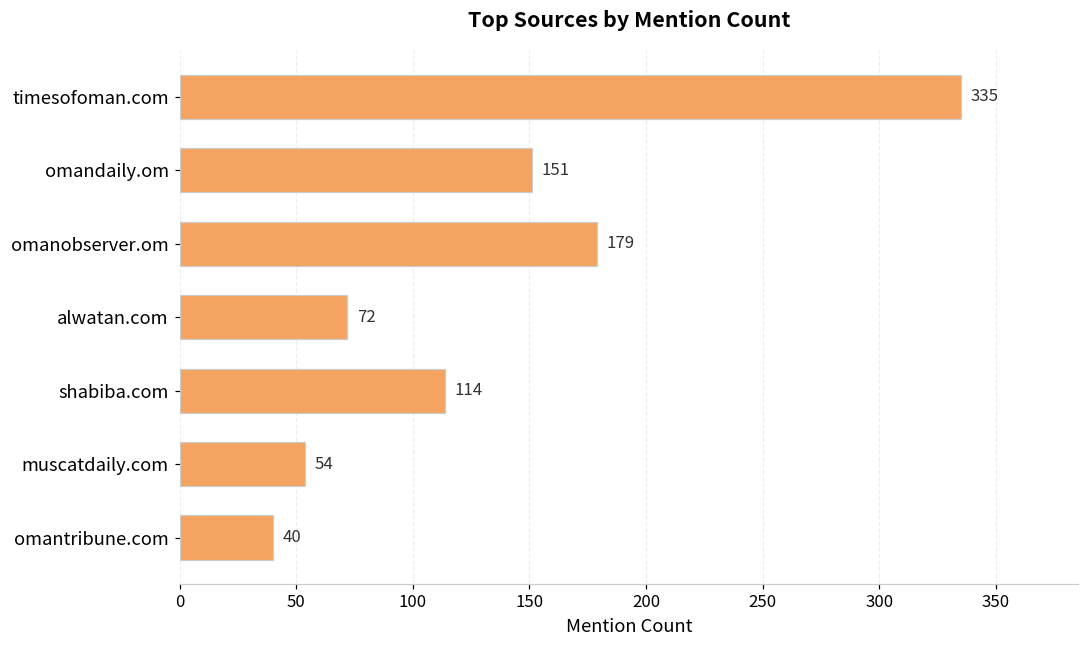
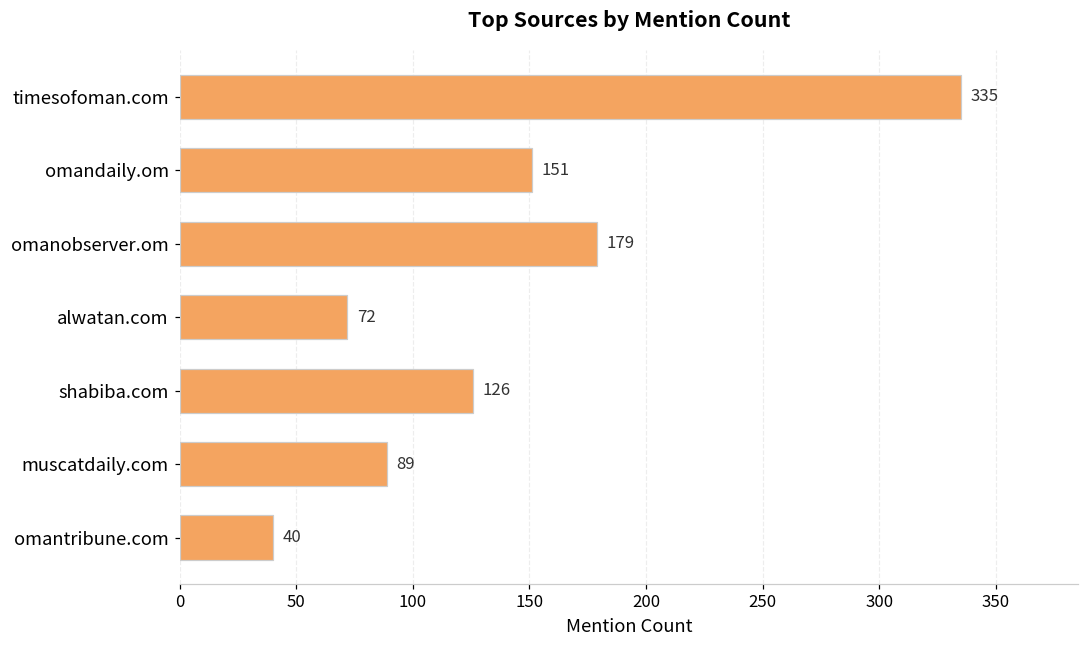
  {
    "timesofoman.com": 335,
    "omandaily.om": 151,
    "omanobserver.om": 179,
    "alwatan.com": 72,
-   "shabiba.com": 114,
-   "muscatdaily.com": 54,
+   "shabiba.com": 126,
+   "muscatdaily.com": 89,
    "omantribune.com": 40
  }
